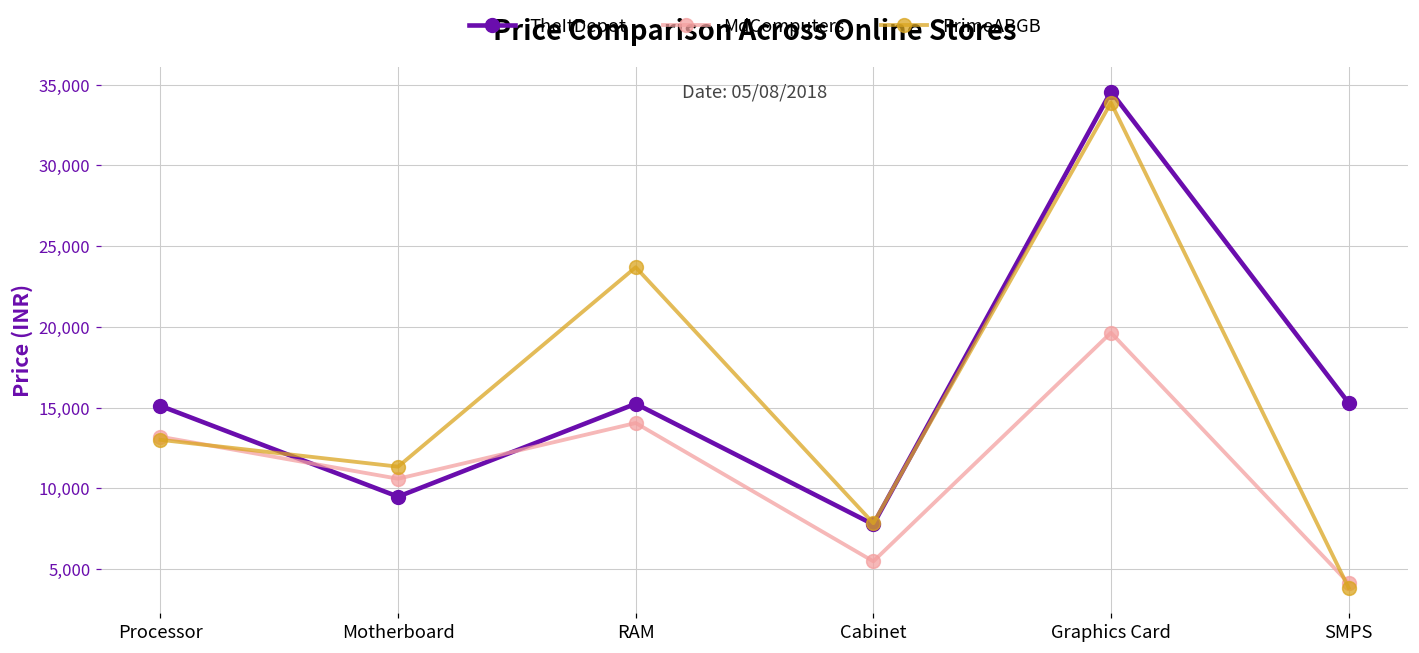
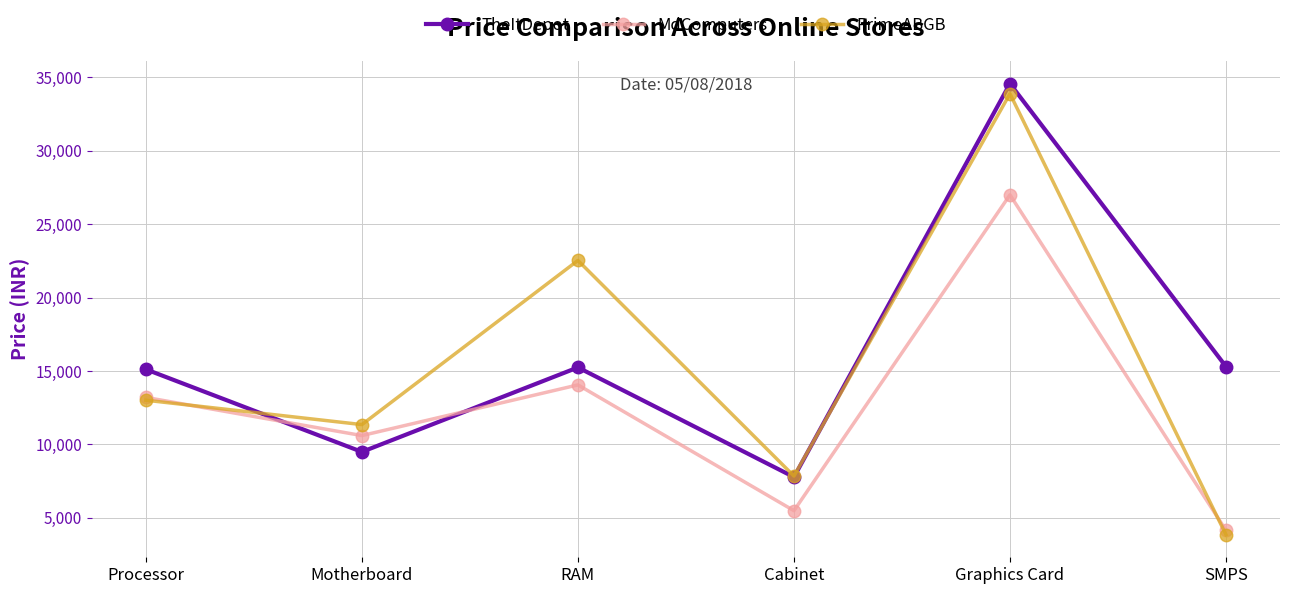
  {
    "TheItDepot": {
      "Processor": "15,100",
      "Motherboard": "9,500",
      "RAM": "15,200",
      "Graphics Card": "34,600",
      "SMPS": "15,300"
    },
    "MdComputers": {
      "Processor": "13,200",
      "Motherboard": "10,600",
      "RAM": "14,100",
      "Cabinet": "5,500",
-     "Graphics Card": "19,600",
+     "Graphics Card": "27,000",
      "SMPS": "4,100"
    },
    "PrimeABGB": {
      "Processor": "13,000",
      "Motherboard": "11,300",
-     "RAM": "23,700",
+     "RAM": "22,500",
      "Graphics Card": "33,900",
      "SMPS": "3,900"
    }
  }
